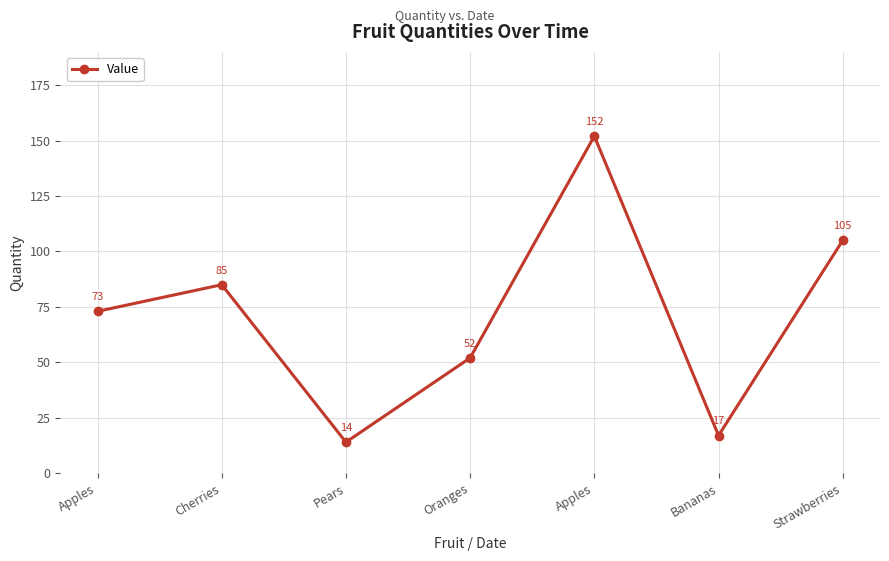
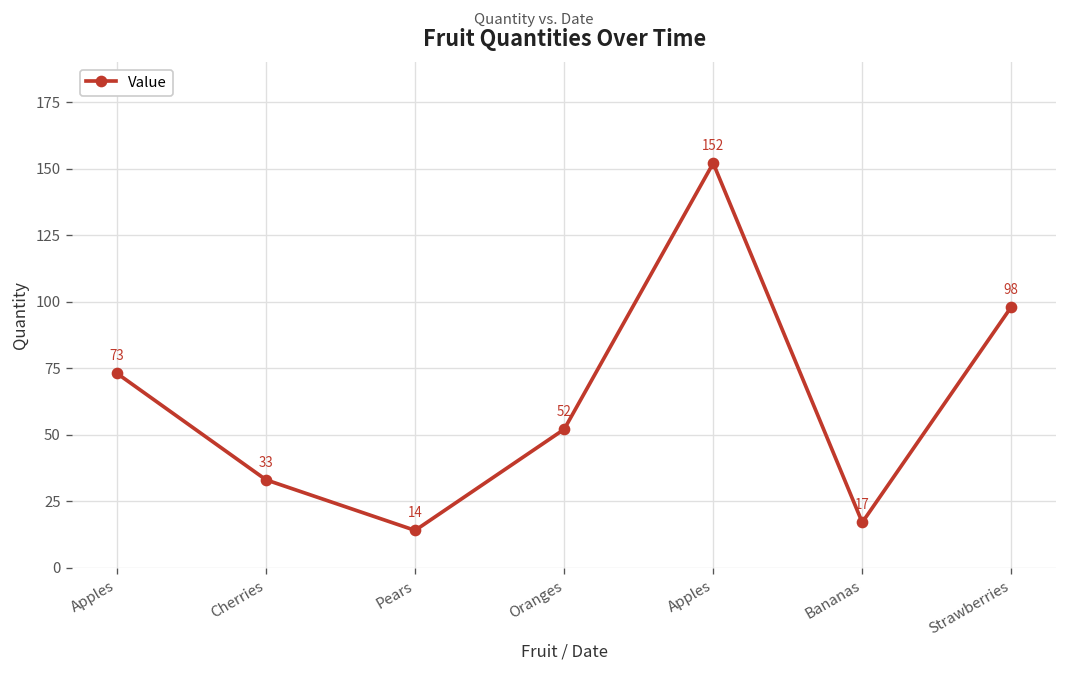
  {
-   "Cherries": 85,
+   "Cherries": 33,
    "Pears": 14,
    "Oranges": 52,
    "Bananas": 17,
-   "Strawberries": 105
+   "Strawberries": 98
  }
